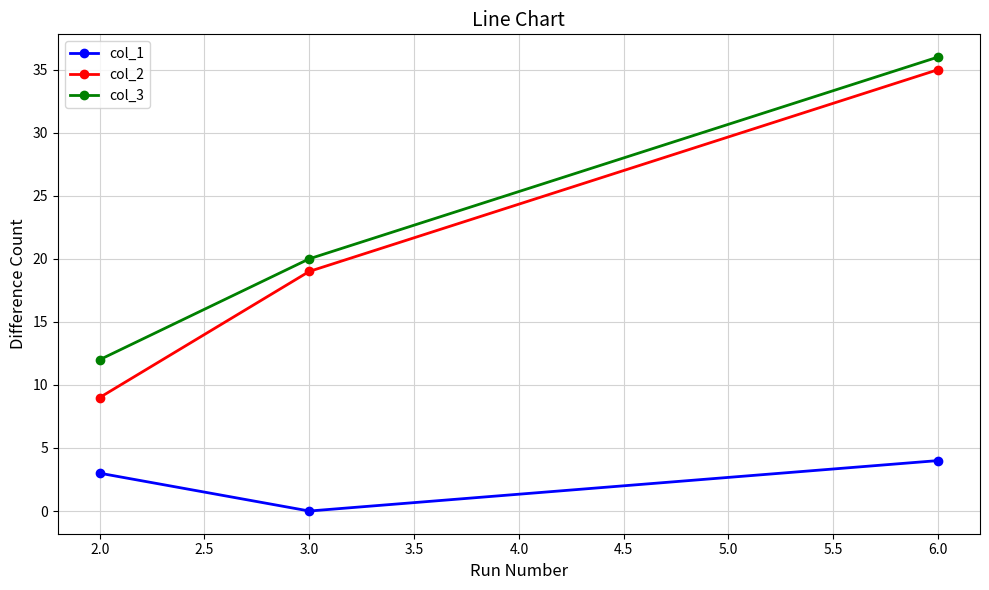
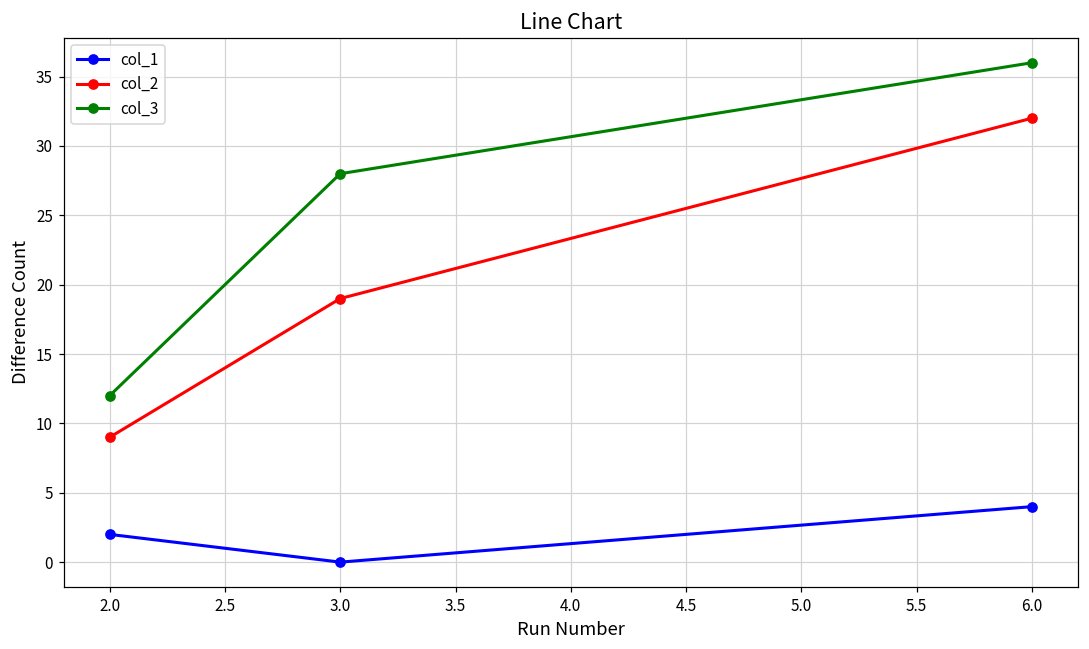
  {
    "col_1": {
-     "2.0": 3,
+     "2.0": 2,
      "3.0": 0,
      "6.0": 4
    },
    "col_2": {
      "2.0": 9,
      "3.0": 19,
-     "6.0": 35
+     "6.0": 32
    },
    "col_3": {
      "2.0": 12,
-     "3.0": 20,
+     "3.0": 28,
      "6.0": 36
    }
  }
